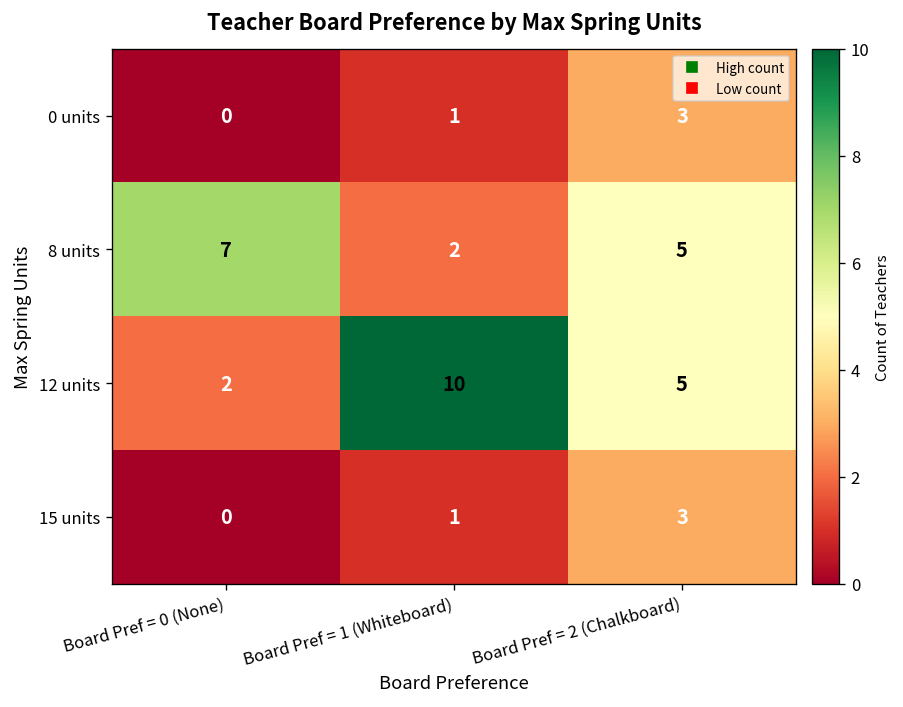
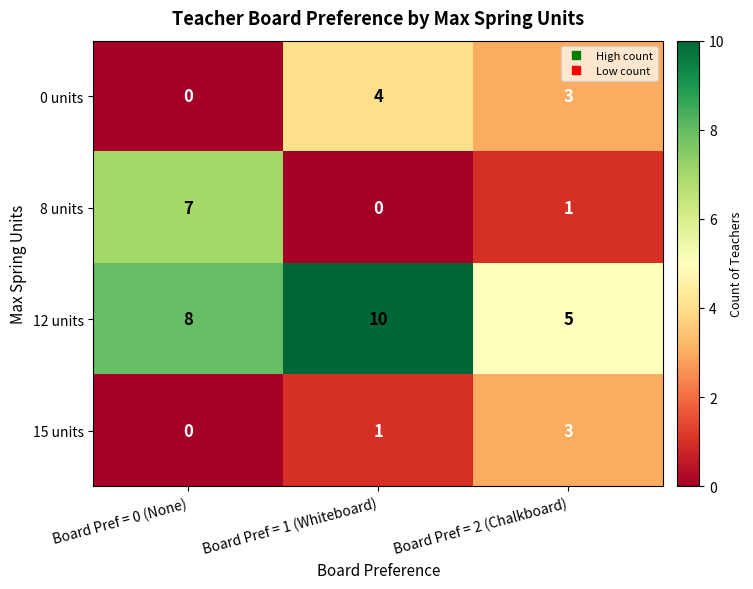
  {
    "0 units": {
      "Board Pref = 0 (None)": 0,
-     "Board Pref = 1 (Whiteboard)": 1,
+     "Board Pref = 1 (Whiteboard)": 4,
      "Board Pref = 2 (Chalkboard)": 3
    },
    "8 units": {
      "Board Pref = 0 (None)": 7,
-     "Board Pref = 1 (Whiteboard)": 2,
-     "Board Pref = 2 (Chalkboard)": 5
+     "Board Pref = 1 (Whiteboard)": 0,
+     "Board Pref = 2 (Chalkboard)": 1
    },
    "12 units": {
-     "Board Pref = 0 (None)": 2,
+     "Board Pref = 0 (None)": 8,
      "Board Pref = 1 (Whiteboard)": 10,
      "Board Pref = 2 (Chalkboard)": 5
    },
    "15 units": {
      "Board Pref = 0 (None)": 0,
      "Board Pref = 1 (Whiteboard)": 1,
      "Board Pref = 2 (Chalkboard)": 3
    }
  }
